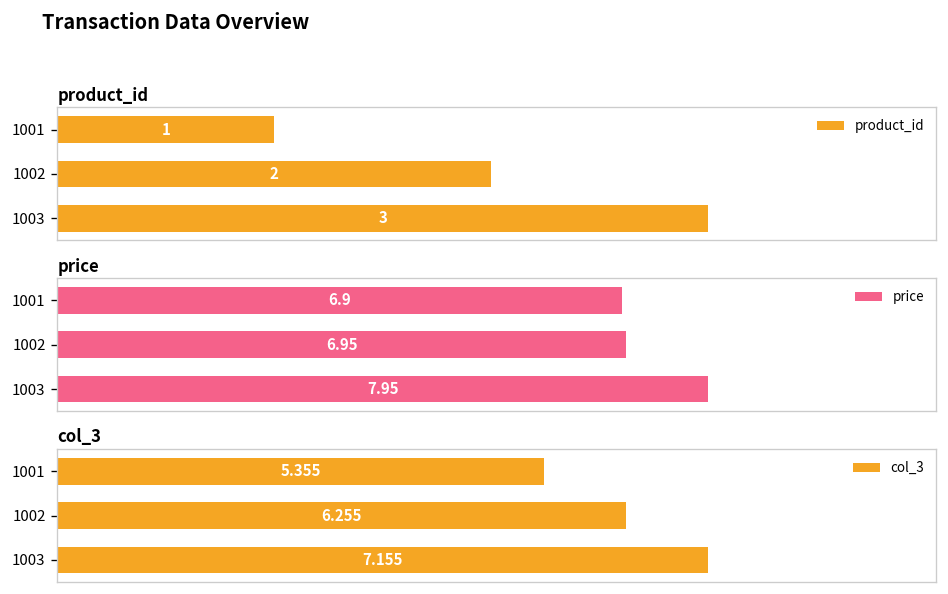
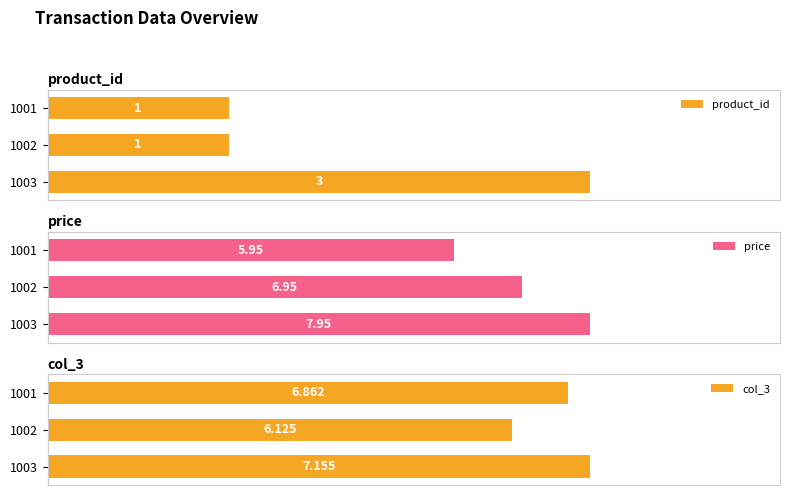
  {
    "product_id": {
      "1001": 1,
-     "1002": 2,
+     "1002": 1,
      "1003": 3
    },
    "price": {
-     "1001": 6.9,
+     "1001": 5.95,
      "1002": 6.95,
      "1003": 7.95
    },
    "col_3": {
-     "1001": 5.355,
-     "1002": 6.255,
+     "1001": 6.862,
+     "1002": 6.125,
      "1003": 7.155
    }
  }
